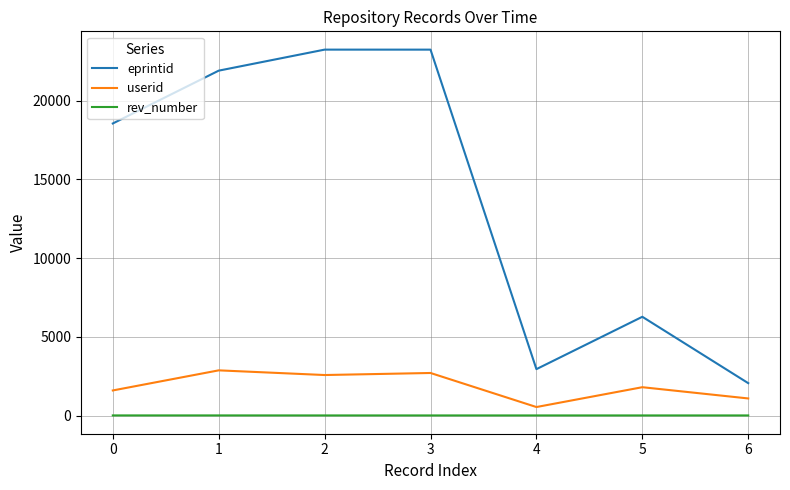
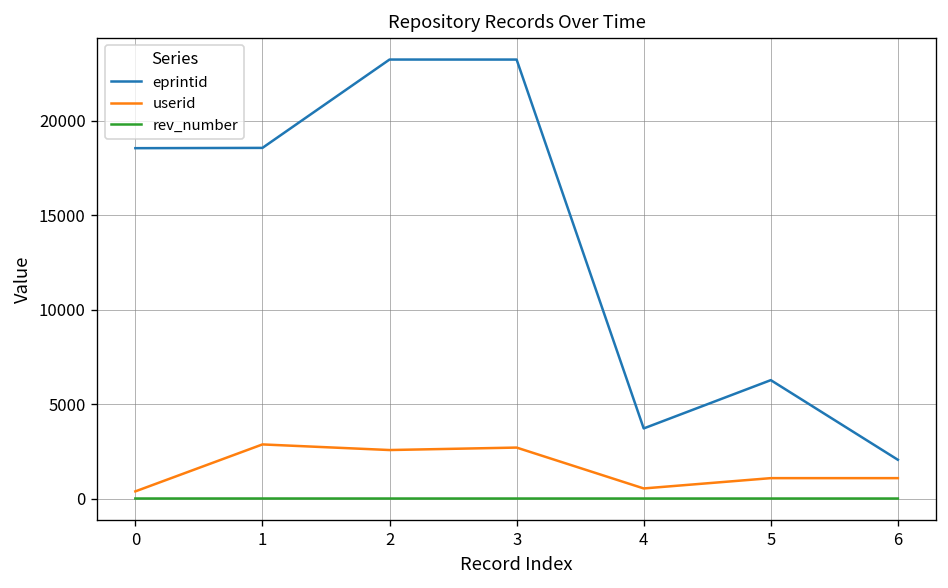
  {
    "eprintid": {
      "0": 18500,
-     "1": 21900,
+     "1": 18600,
      "2": 23200,
      "3": 23200,
-     "4": 2900,
+     "4": 3700,
      "5": 6300,
      "6": 2100
    },
    "userid": {
-     "0": 1600,
+     "0": 400,
      "1": 2900,
      "2": 2600,
      "3": 2700,
      "4": 500,
-     "5": 1800,
+     "5": 1100,
      "6": 1100
    },
    "rev_number": {
      "0": 0,
      "1": 0,
      "2": 0,
      "3": 0,
      "4": 0,
      "5": 0,
      "6": 0
    }
  }
